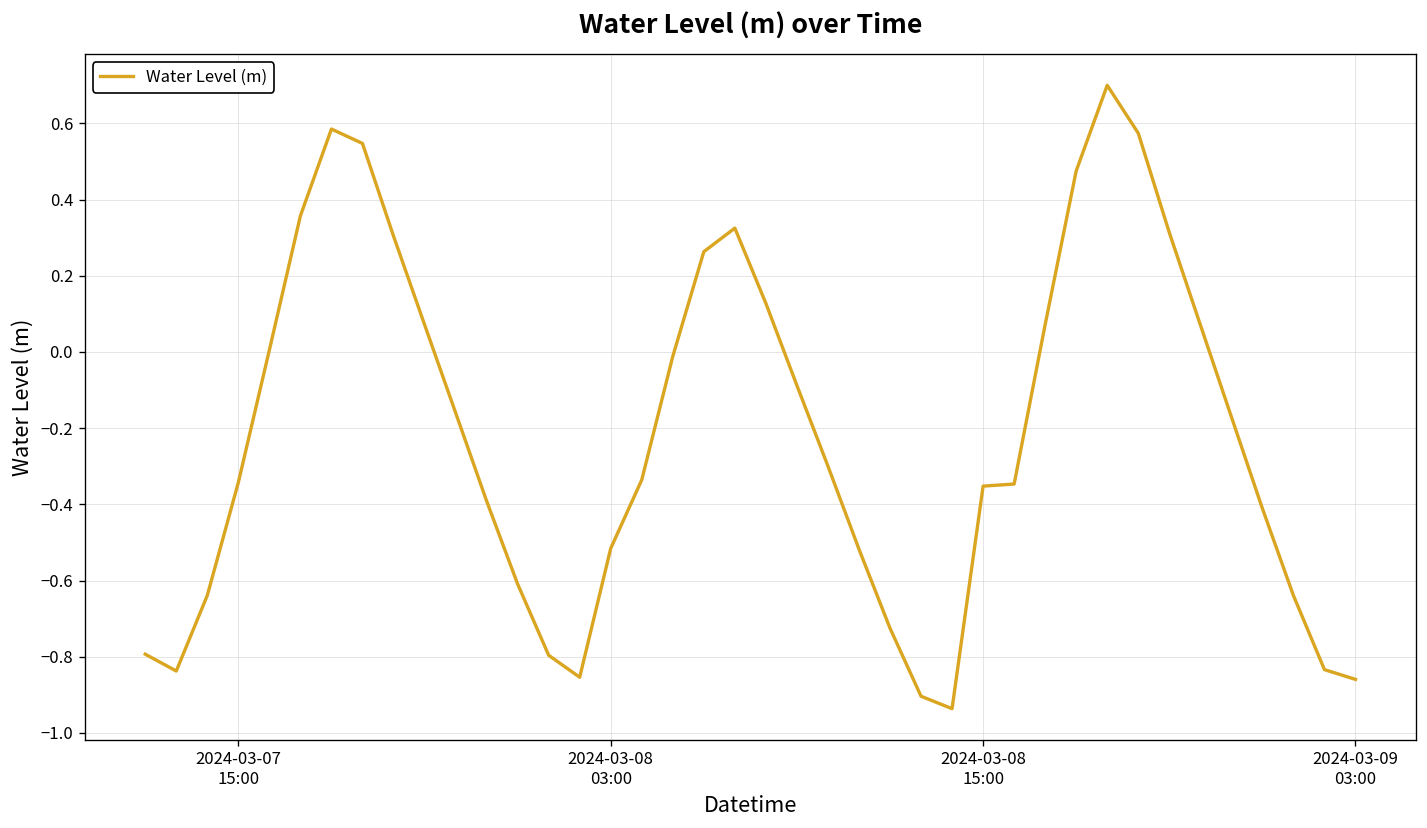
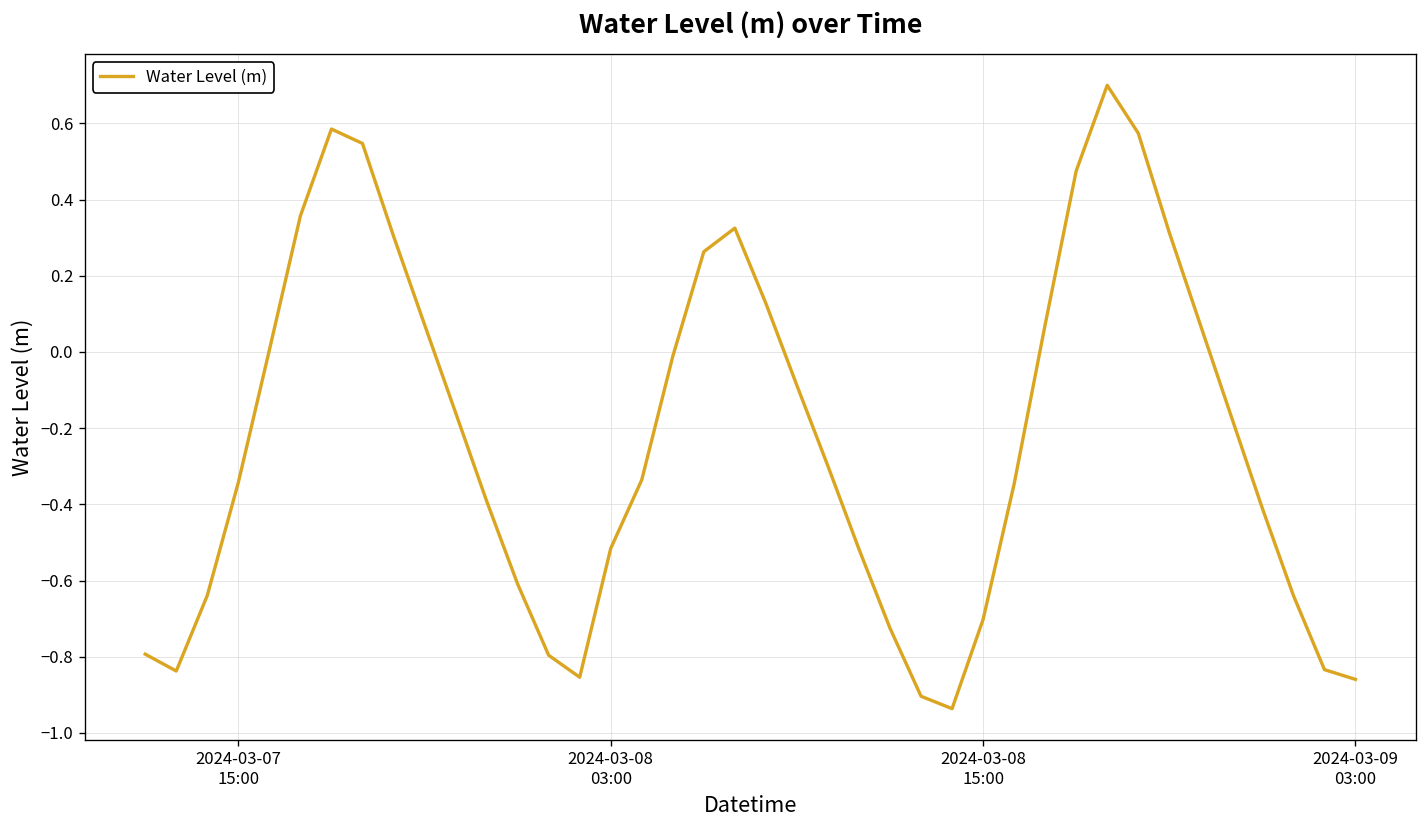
  {
    "2024-03-07 15:00": -0.34,
    "2024-03-08 03:00": -0.52,
-   "2024-03-08 15:00": -0.35,
+   "2024-03-08 15:00": -0.70,
    "2024-03-09 03:00": -0.86
  }
